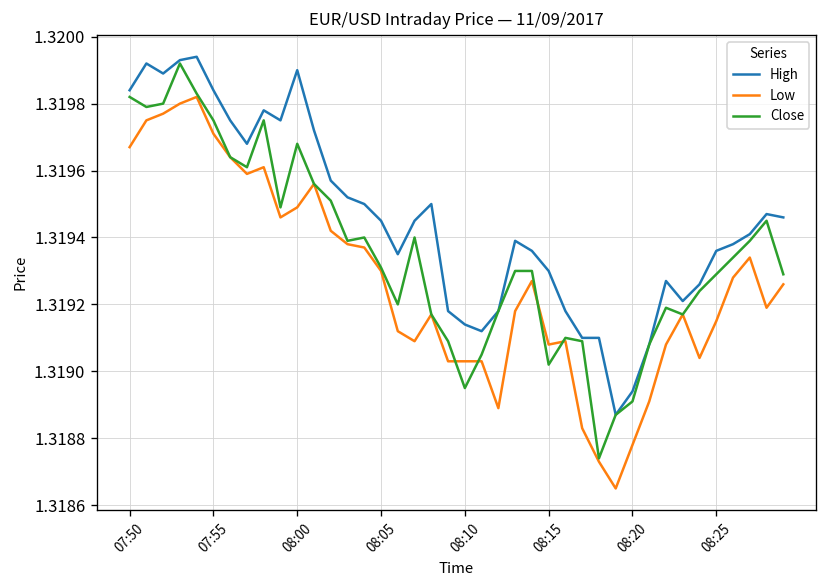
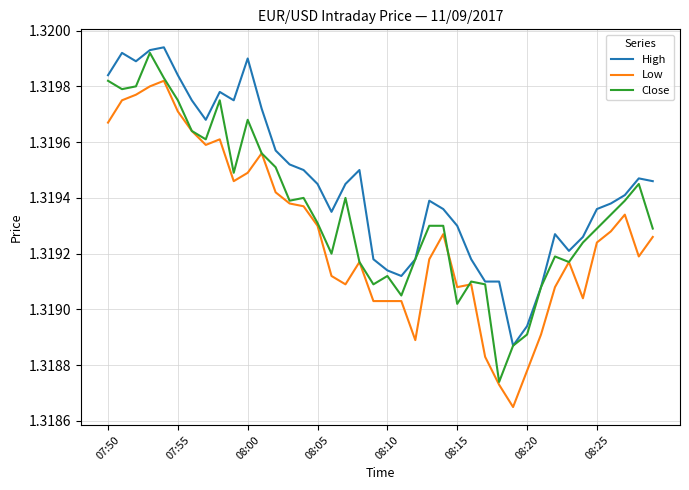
  {
    "High": {
      "07:50": 1.31984,
      "07:55": 1.31984,
      "08:00": 1.31990,
      "08:05": 1.31945,
      "08:10": 1.31914,
      "08:15": 1.31930,
      "08:20": 1.31894,
      "08:25": 1.31936
    },
    "Low": {
      "07:50": 1.31967,
      "07:55": 1.31971,
      "08:00": 1.31949,
      "08:05": 1.31930,
      "08:10": 1.31903,
      "08:15": 1.31908,
      "08:20": 1.31878,
-     "08:25": 1.31915
+     "08:25": 1.31924
    },
    "Close": {
      "07:50": 1.31982,
      "07:55": 1.31975,
      "08:00": 1.31968,
      "08:05": 1.31931,
-     "08:10": 1.31895,
+     "08:10": 1.31912,
      "08:15": 1.31902,
      "08:20": 1.31891,
      "08:25": 1.31929
    }
  }
